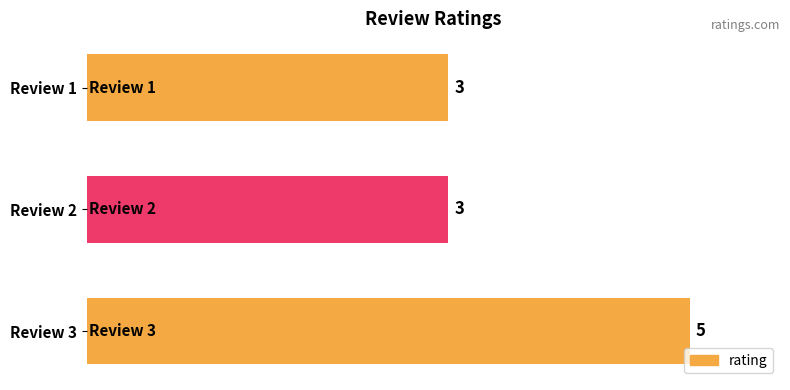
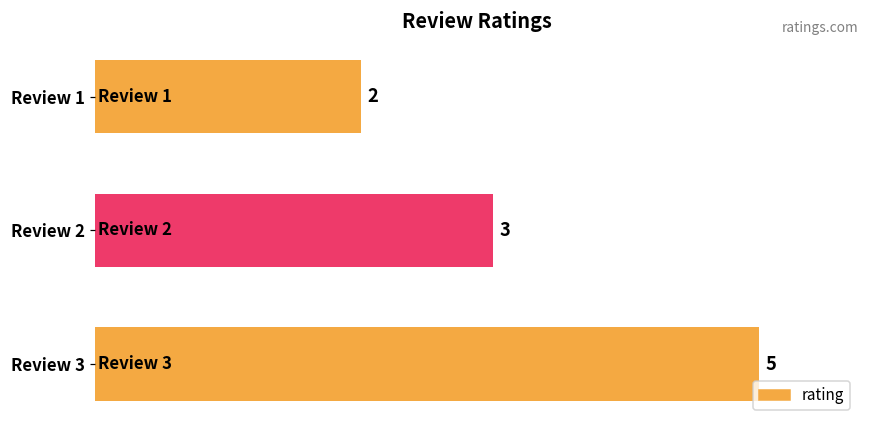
  {
-   "Review 1": 3,
+   "Review 1": 2,
    "Review 2": 3,
    "Review 3": 5
  }
